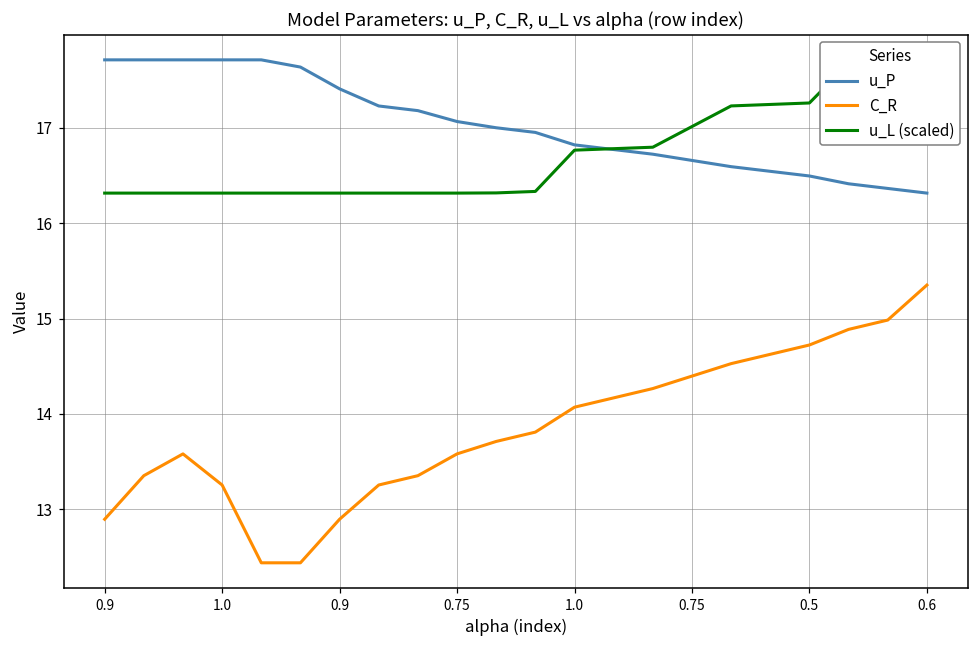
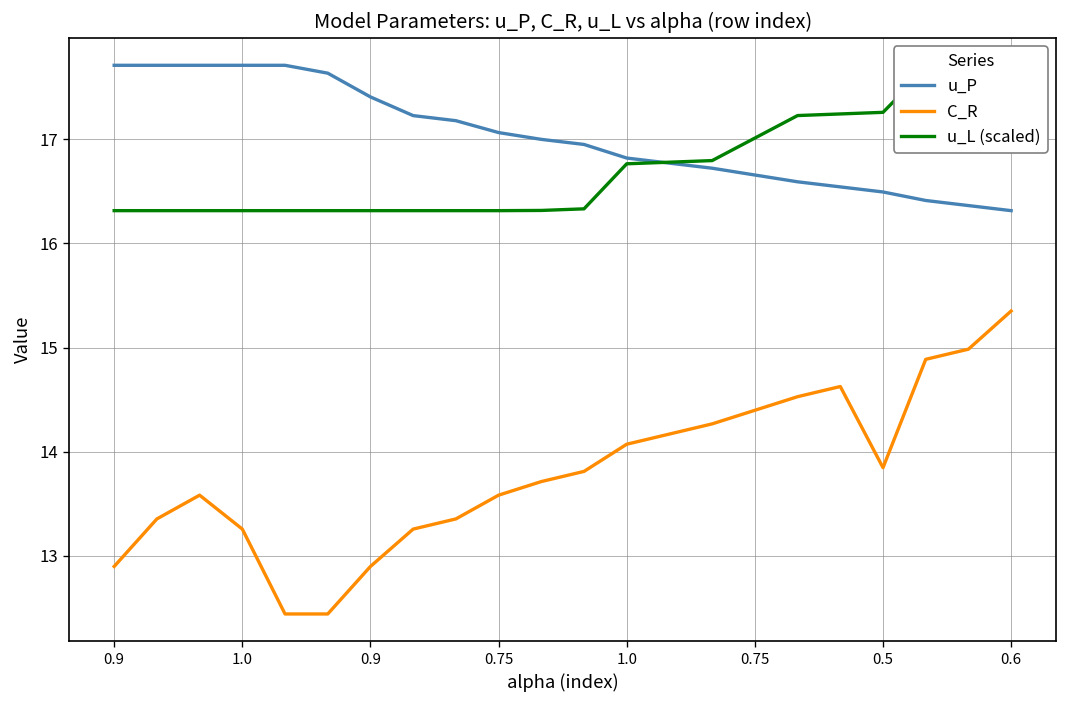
  {
    "u_P": {
      "0.5": 16.5,
      "0.6": 16.3
    },
    "C_R": {
-     "0.5": 14.7,
+     "0.5": 13.8,
      "0.6": 15.4
    },
    "u_L (scaled)": {
      "0.5": 17.3
    }
  }
